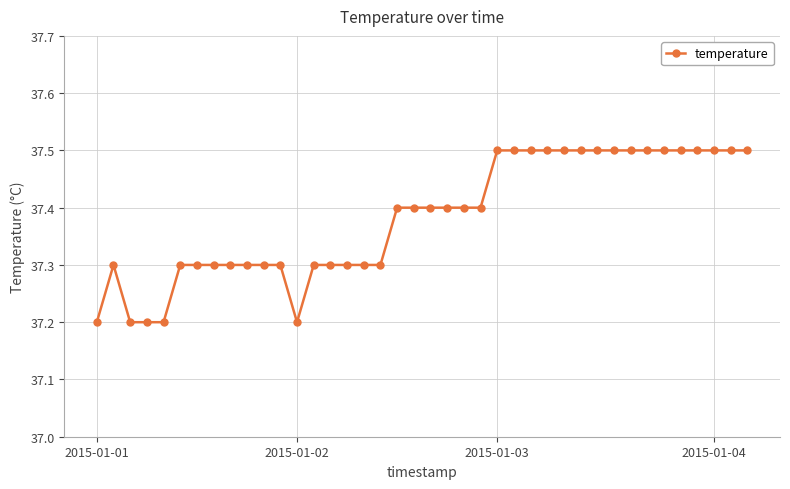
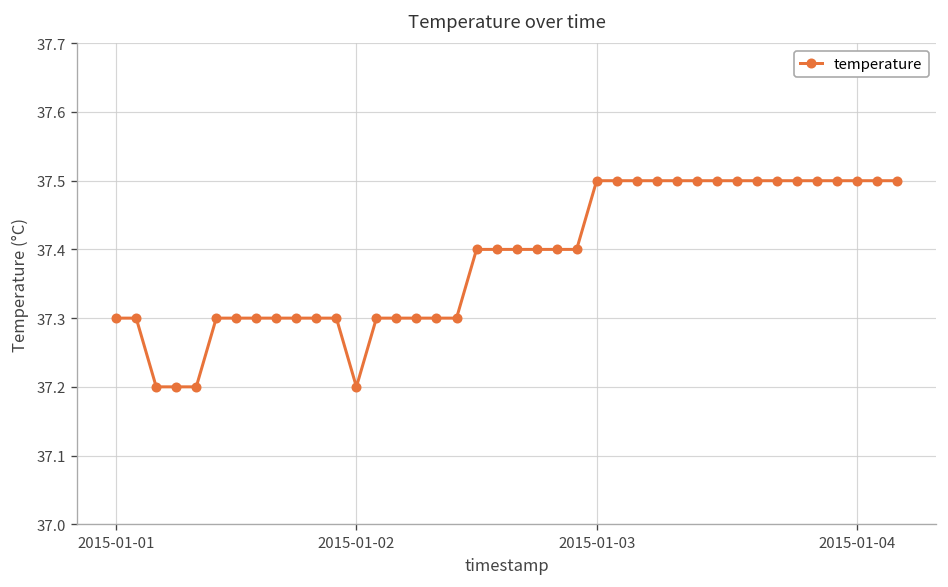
  {
-   "2015-01-01": 37.2,
+   "2015-01-01": 37.3,
    "2015-01-02": 37.2,
    "2015-01-03": 37.5,
    "2015-01-04": 37.5
  }
